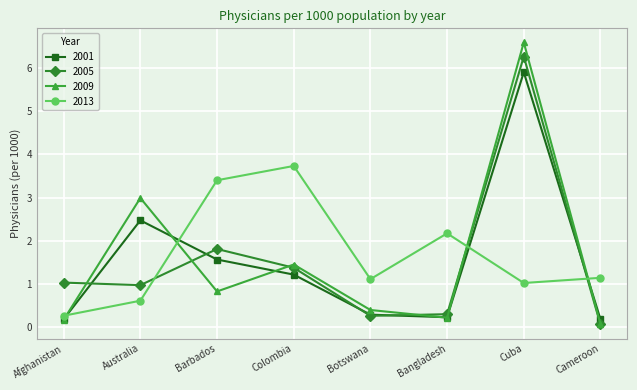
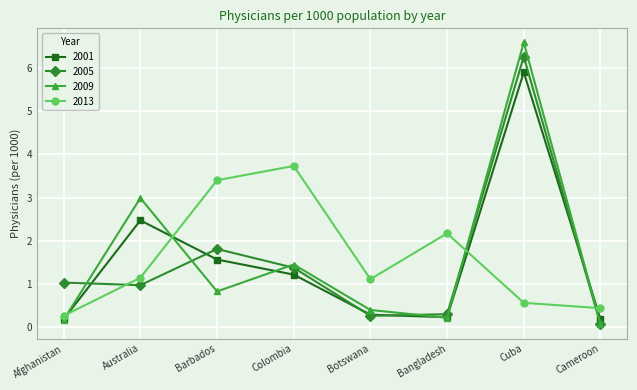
  {
    "2013": {
      "Afghanistan": 0.3,
-     "Australia": 0.6,
+     "Australia": 1.1,
      "Barbados": 3.4,
      "Colombia": 3.7,
      "Botswana": 1.1,
      "Bangladesh": 2.2,
-     "Cuba": 1.0,
-     "Cameroon": 1.1
+     "Cuba": 0.6,
+     "Cameroon": 0.4
    }
  }
